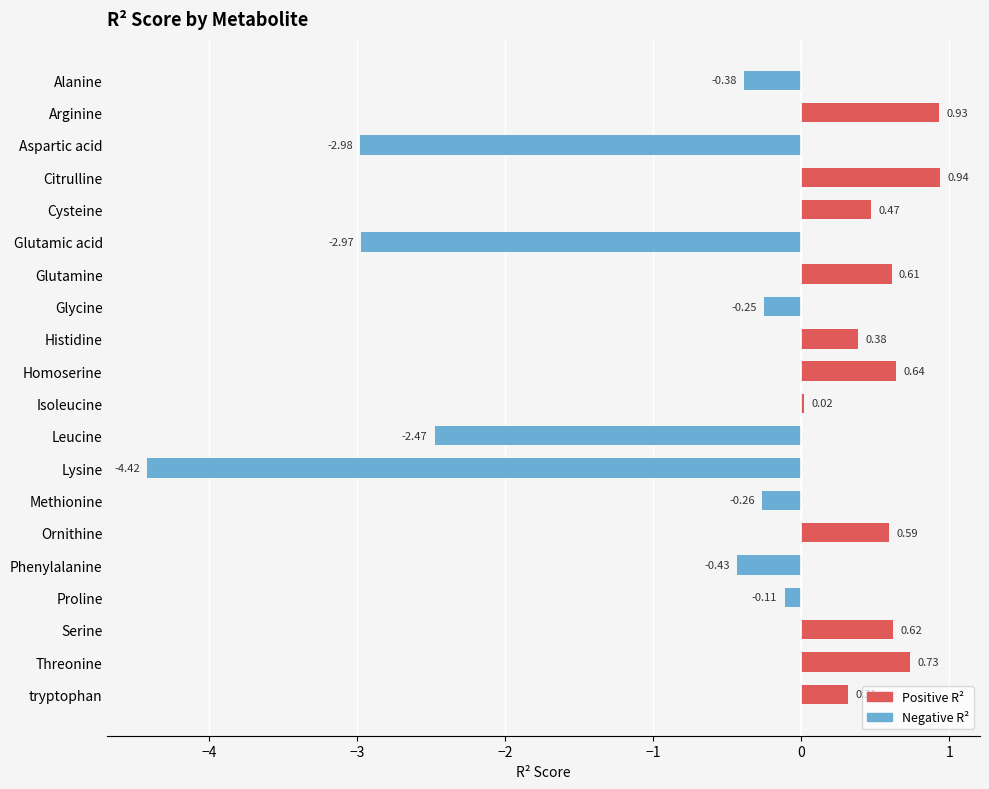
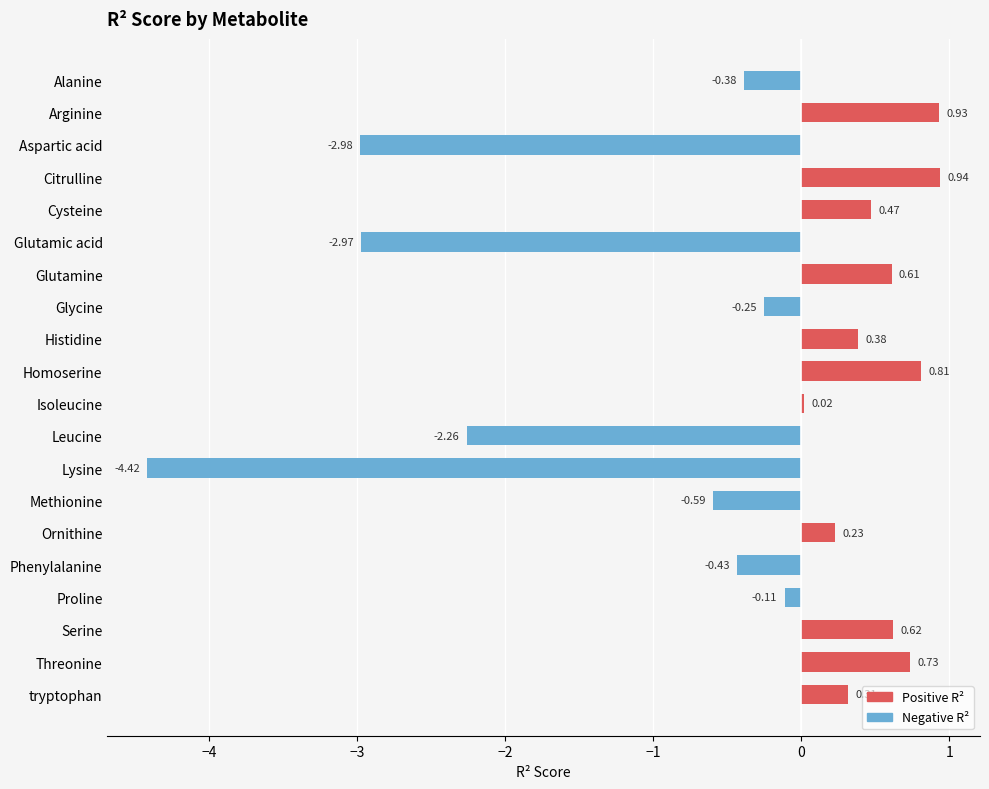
  {
    "Alanine": -0.38,
    "Arginine": 0.93,
    "Aspartic acid": -2.98,
    "Citrulline": 0.94,
    "Cysteine": 0.47,
    "Glutamic acid": -2.97,
    "Glutamine": 0.61,
    "Glycine": -0.25,
    "Histidine": 0.38,
-   "Homoserine": 0.64,
+   "Homoserine": 0.81,
    "Isoleucine": 0.02,
-   "Leucine": -2.47,
+   "Leucine": -2.26,
    "Lysine": -4.42,
-   "Methionine": -0.26,
-   "Ornithine": 0.59,
+   "Methionine": -0.59,
+   "Ornithine": 0.23,
    "Phenylalanine": -0.43,
    "Proline": -0.11,
    "Serine": 0.62,
    "Threonine": 0.73
  }
